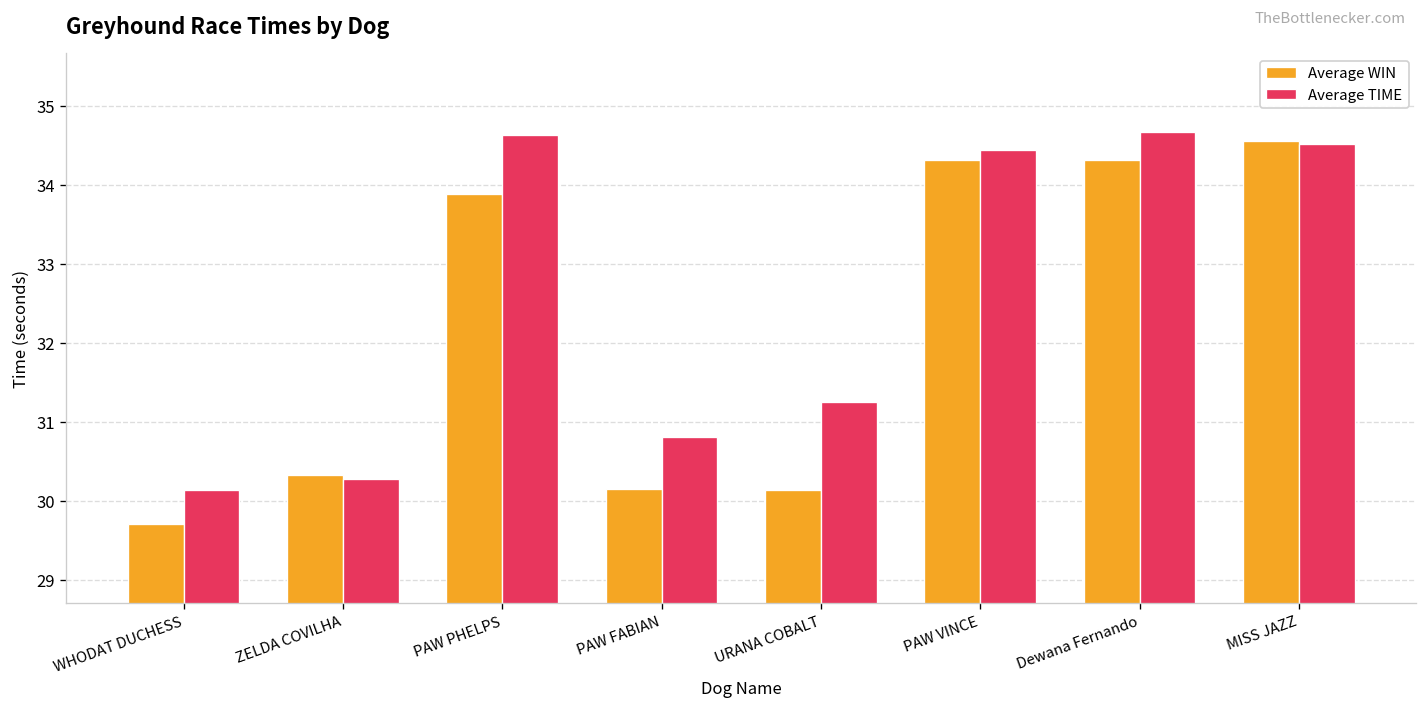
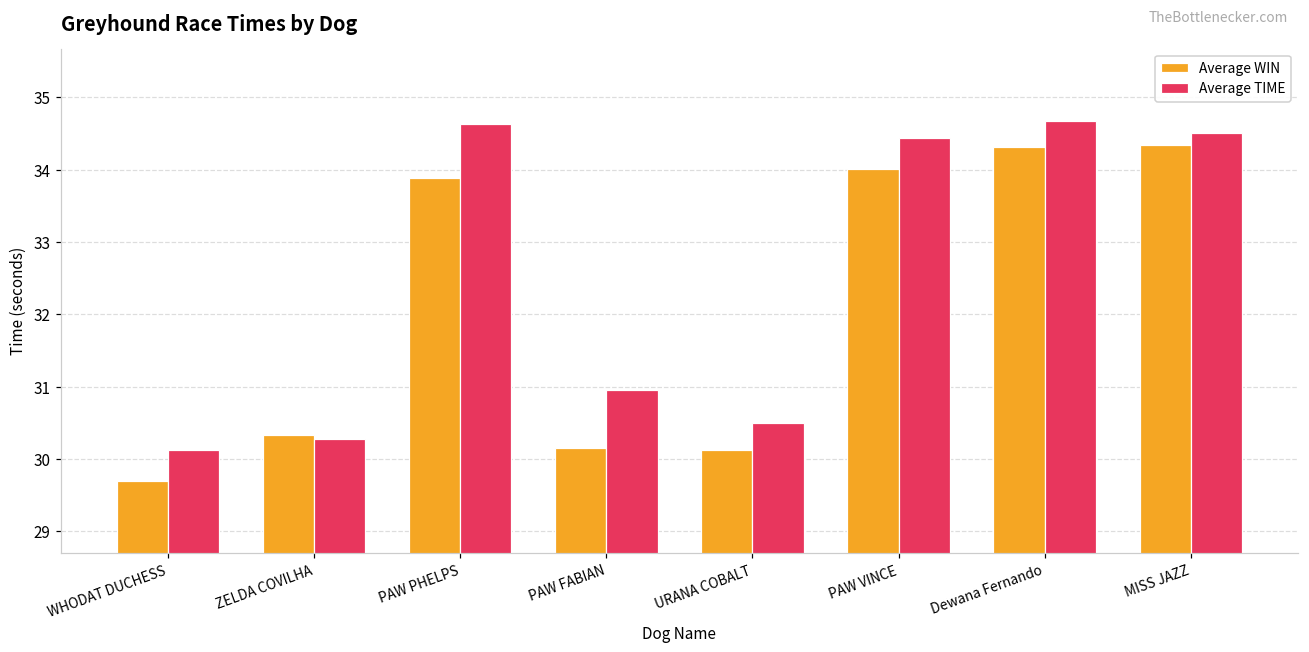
  {
    "Average WIN": {
      "WHODAT DUCHESS": 29.7,
      "ZELDA COVILHA": 30.3,
      "PAW PHELPS": 33.9,
      "PAW FABIAN": 30.1,
      "URANA COBALT": 30.1,
-     "PAW VINCE": 34.3,
+     "PAW VINCE": 34.0,
      "Dewana Fernando": 34.3,
-     "MISS JAZZ": 34.6
+     "MISS JAZZ": 34.3
    },
    "Average TIME": {
      "WHODAT DUCHESS": 30.1,
      "ZELDA COVILHA": 30.3,
      "PAW PHELPS": 34.6,
-     "PAW FABIAN": 30.8,
-     "URANA COBALT": 31.3,
+     "PAW FABIAN": 31.0,
+     "URANA COBALT": 30.5,
      "PAW VINCE": 34.4,
      "Dewana Fernando": 34.7,
      "MISS JAZZ": 34.5
    }
  }
